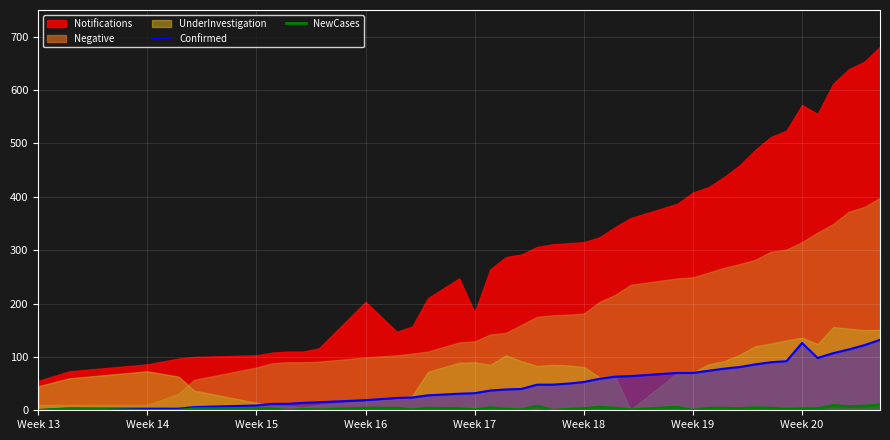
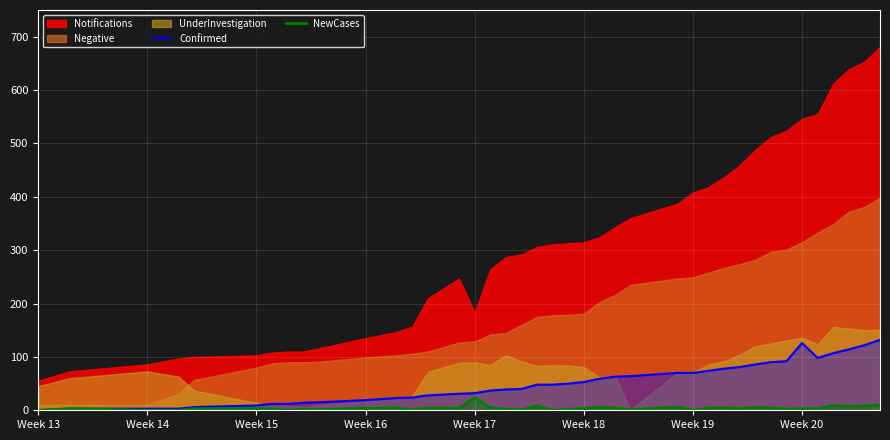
  {
    "Notifications": {
      "Week 13": 60,
      "Week 14": 90,
      "Week 15": 100,
-     "Week 16": 200,
+     "Week 16": 140,
      "Week 17": 180,
      "Week 18": 320,
      "Week 19": 410,
-     "Week 20": 570
+     "Week 20": 550
    },
    "Confirmed": {
      "Week 15": 10,
      "Week 17": 30,
      "Week 18": 50,
      "Week 20": 130
    },
    "NewCases": {
      "Week 15": 0,
      "Week 16": 0,
-     "Week 17": 0,
+     "Week 17": 20,
      "Week 18": 0,
      "Week 19": 0,
      "Week 20": 0
    }
  }
